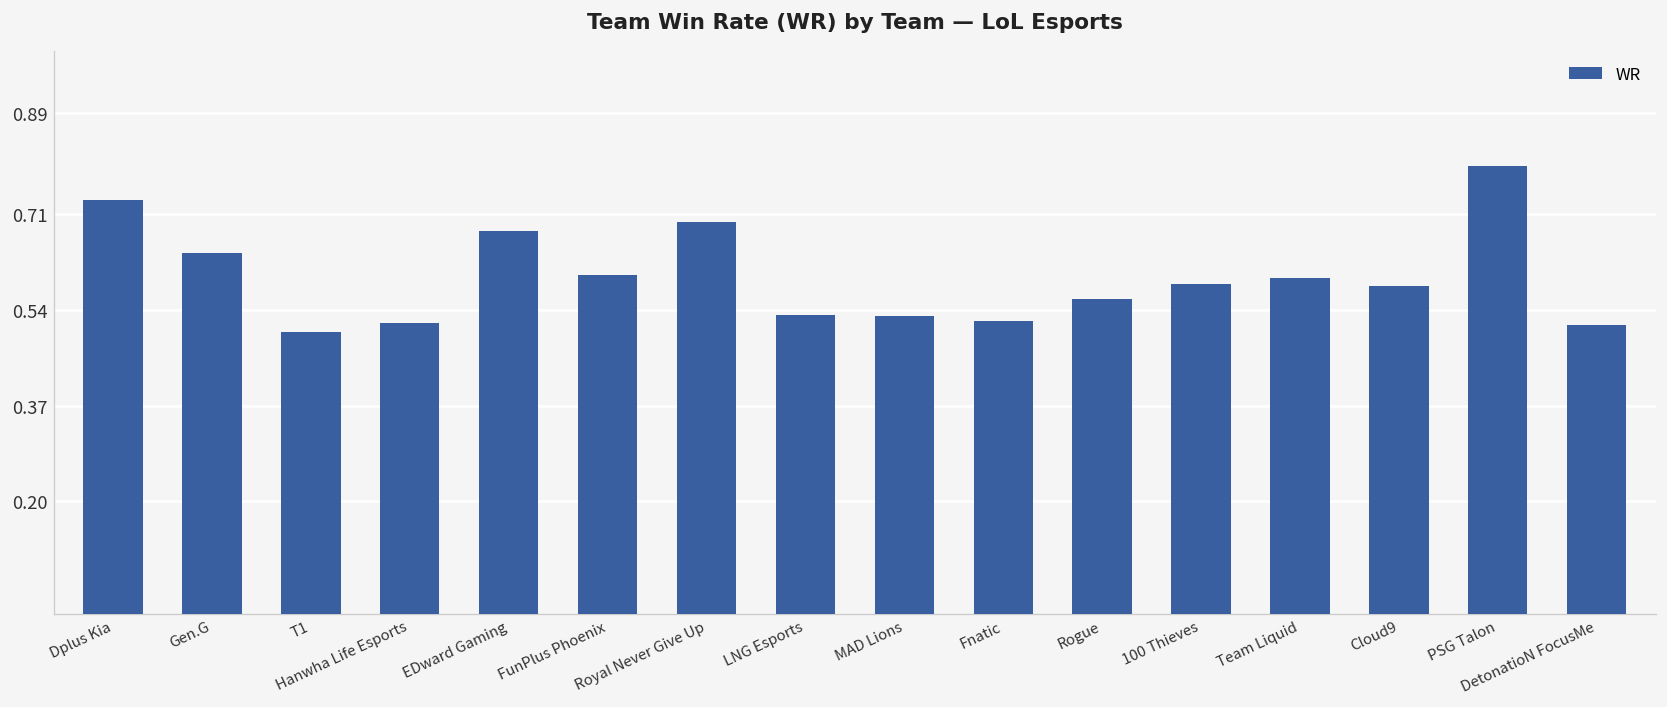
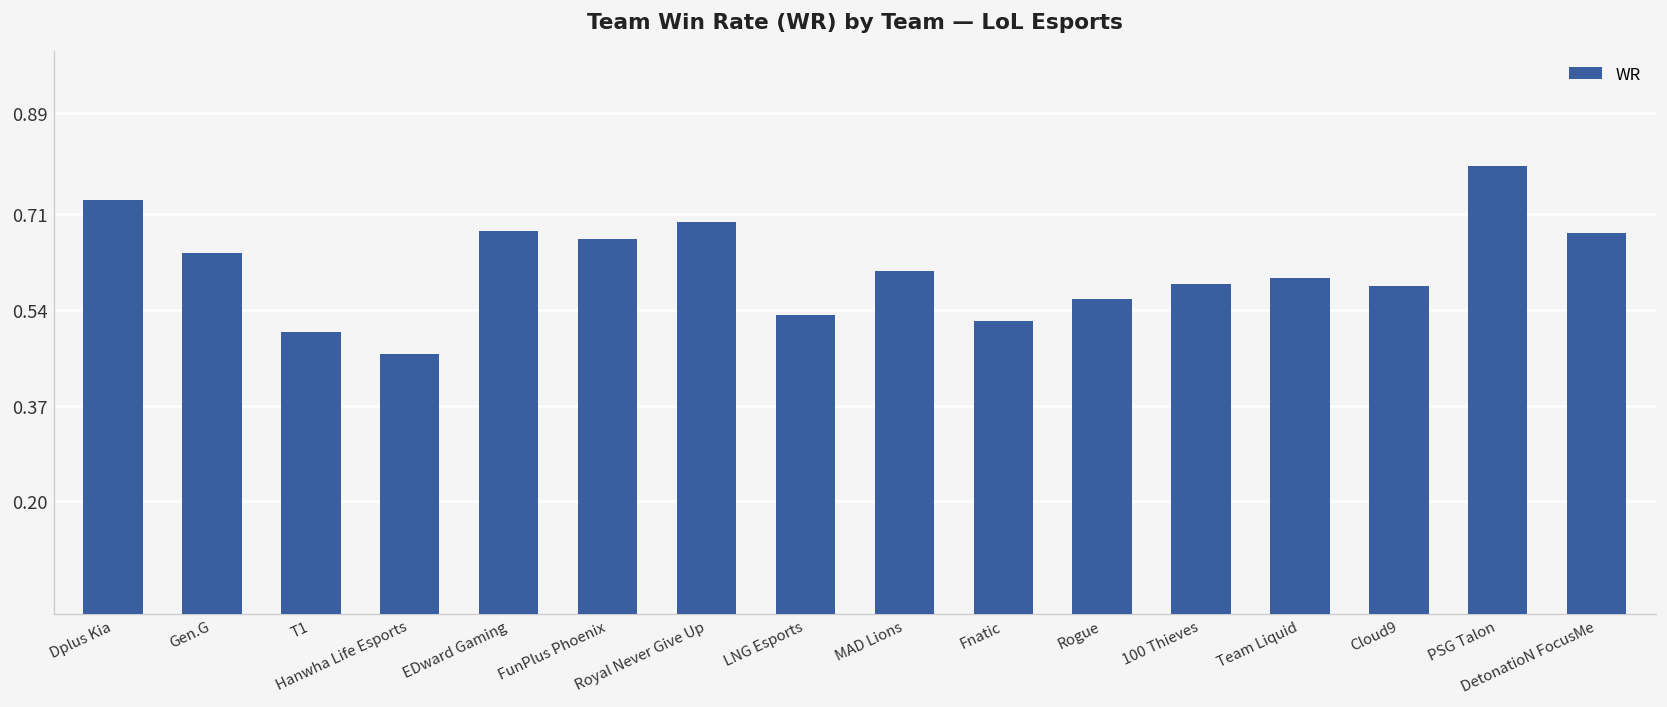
  {
    "Dplus Kia": 0.74,
    "Gen.G": 0.64,
    "T1": 0.50,
-   "Hanwha Life Esports": 0.52,
+   "Hanwha Life Esports": 0.46,
    "EDward Gaming": 0.68,
-   "FunPlus Phoenix": 0.60,
+   "FunPlus Phoenix": 0.67,
    "Royal Never Give Up": 0.70,
    "LNG Esports": 0.53,
-   "MAD Lions": 0.53,
+   "MAD Lions": 0.61,
    "Fnatic": 0.52,
    "Rogue": 0.56,
    "100 Thieves": 0.59,
    "Team Liquid": 0.60,
    "Cloud9": 0.58,
    "PSG Talon": 0.80,
-   "DetonatioN FocusMe": 0.51
+   "DetonatioN FocusMe": 0.68
  }
